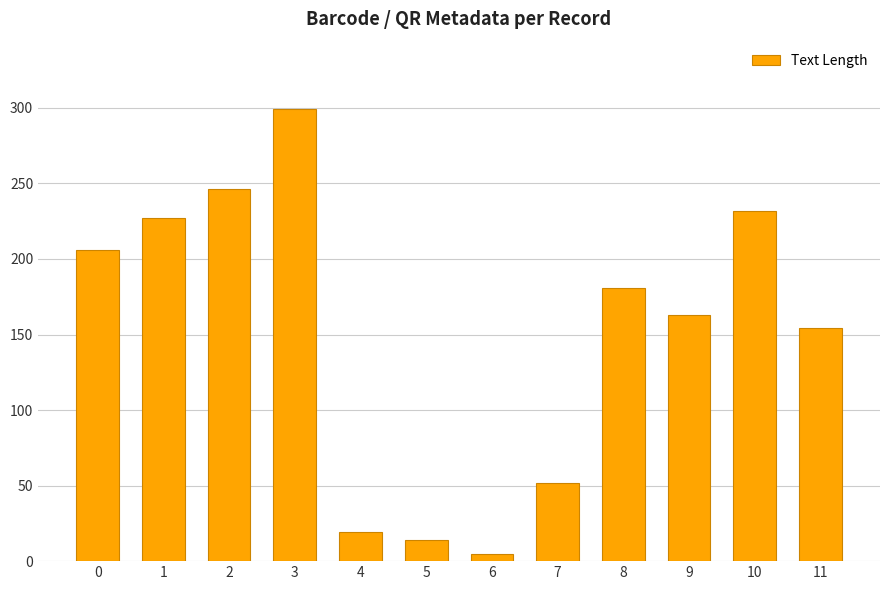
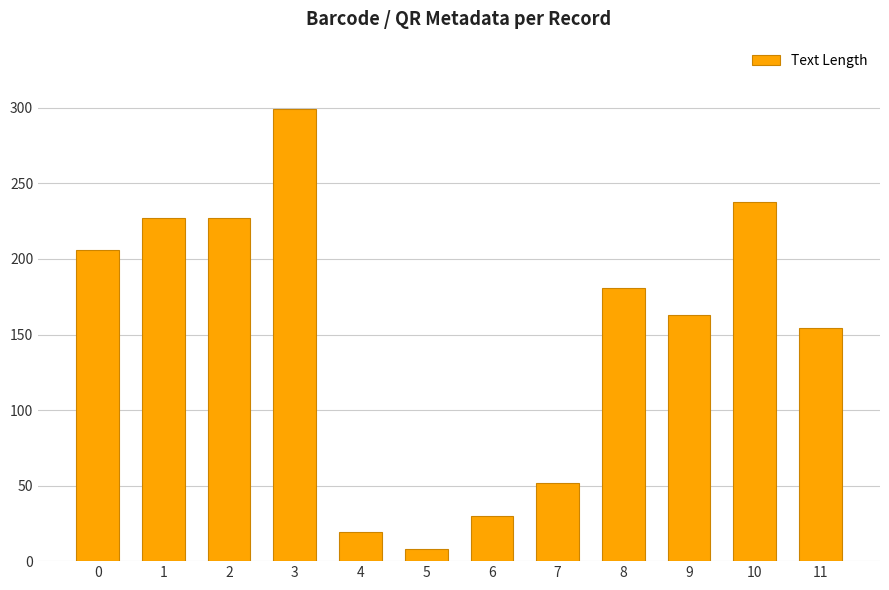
  {
    "0": 206,
    "1": 227,
-   "2": 246,
+   "2": 227,
    "3": 299,
    "4": 19,
-   "5": 14,
-   "6": 5,
+   "5": 8,
+   "6": 30,
    "7": 52,
    "8": 181,
    "9": 163,
-   "10": 232,
+   "10": 238,
    "11": 154
  }
